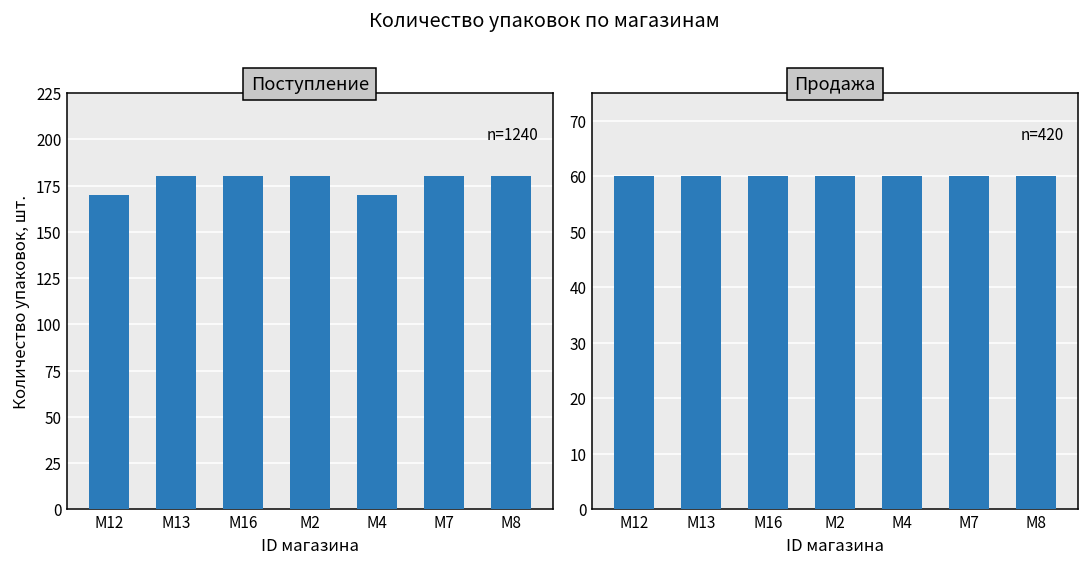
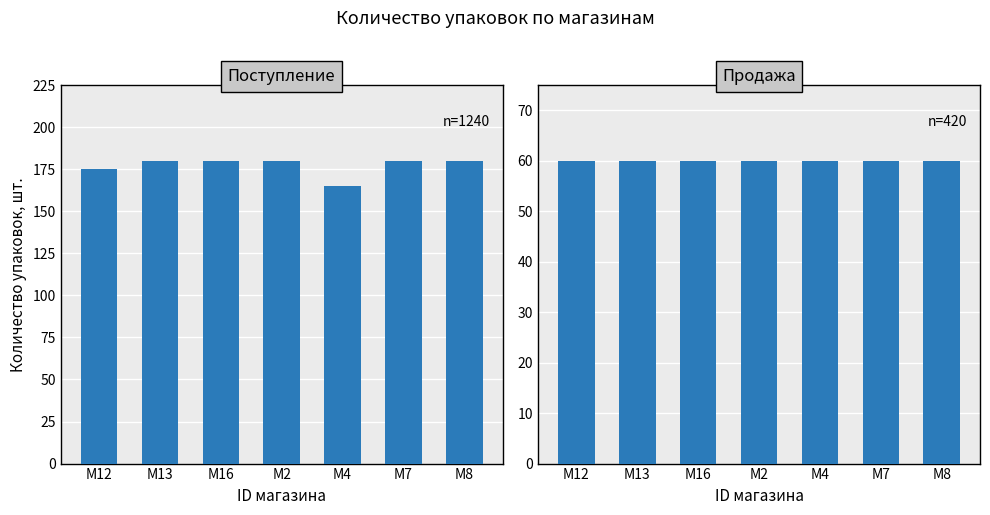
  {
    "Поступление": {
-     "M12": 170,
+     "M12": 175,
      "M13": 180,
      "M16": 180,
      "M2": 180,
-     "M4": 170,
+     "M4": 165,
      "M7": 180,
      "M8": 180
    },
    "Продажа": {
      "M12": 60,
      "M13": 60,
      "M16": 60,
      "M2": 60,
      "M4": 60,
      "M7": 60,
      "M8": 60
    }
  }
